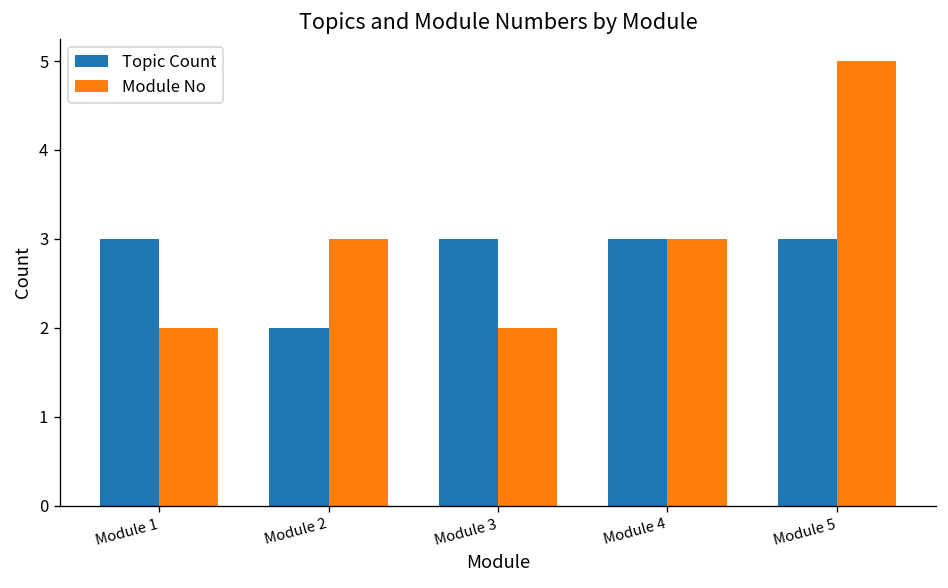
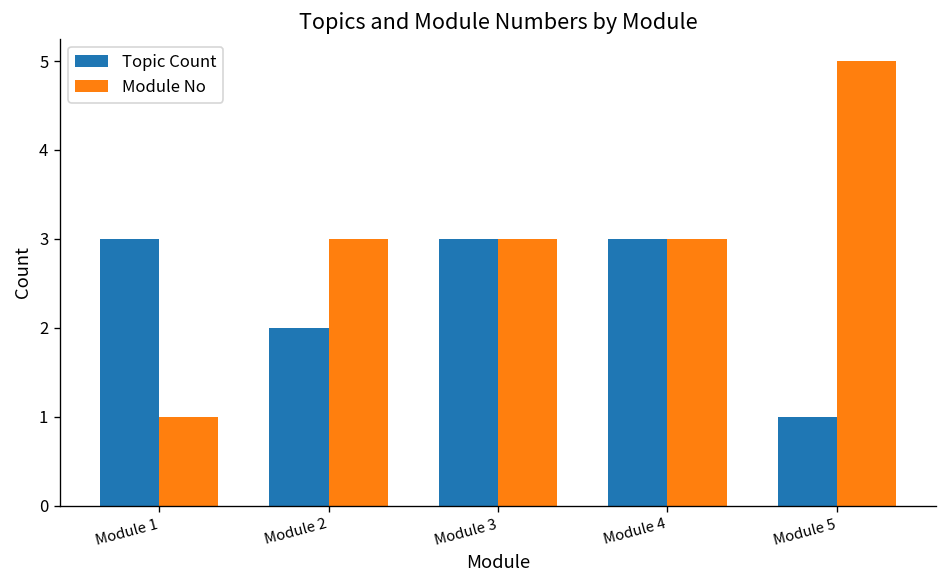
  {
    "Topic Count": {
      "Module 1": 3,
      "Module 2": 2,
      "Module 3": 3,
      "Module 4": 3,
-     "Module 5": 3
+     "Module 5": 1
    },
    "Module No": {
-     "Module 1": 2,
+     "Module 1": 1,
      "Module 2": 3,
-     "Module 3": 2,
+     "Module 3": 3,
      "Module 4": 3,
      "Module 5": 5
    }
  }
